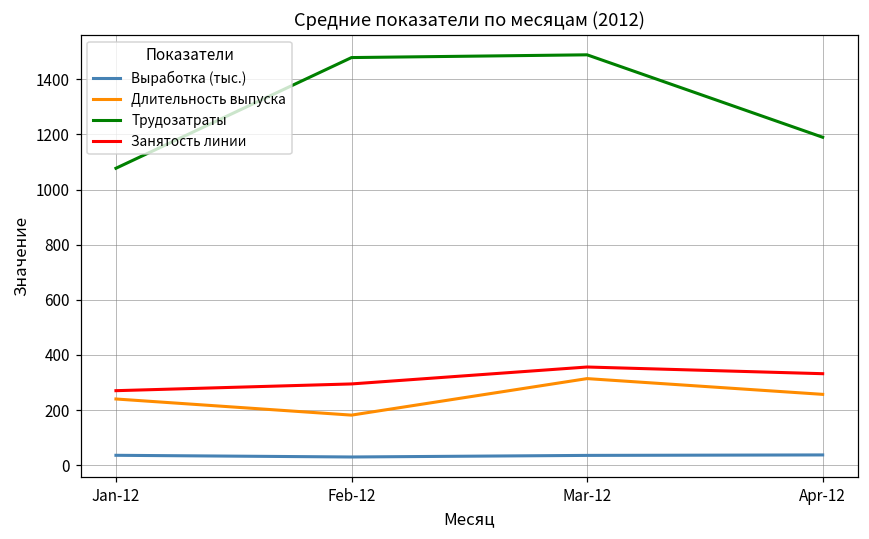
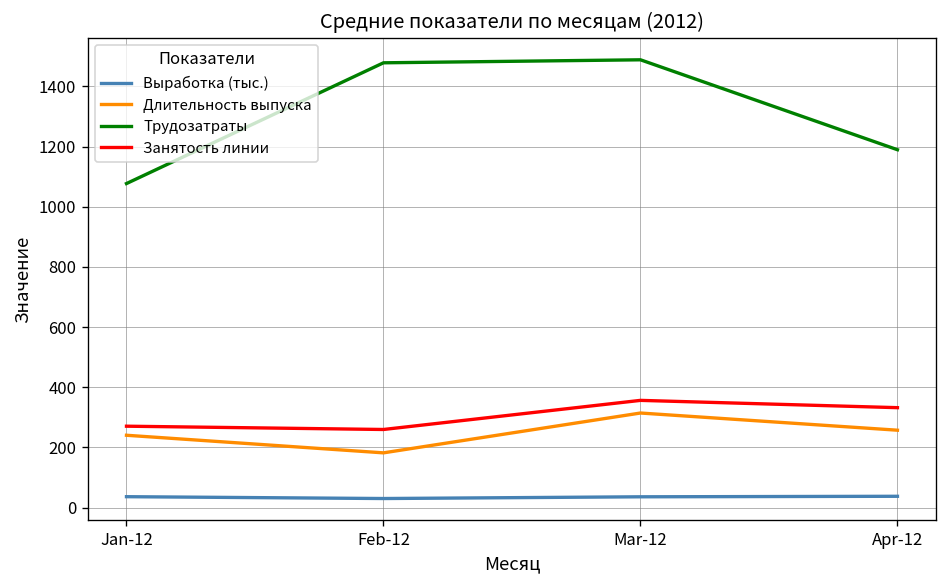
  {
    "Выработка (тыс.)": {
      "Jan-12": 40,
      "Feb-12": 30,
      "Mar-12": 40,
      "Apr-12": 40
    },
    "Длительность выпуска": {
      "Jan-12": 240,
      "Feb-12": 180,
      "Mar-12": 310,
      "Apr-12": 260
    },
    "Трудозатраты": {
      "Jan-12": 1080,
      "Feb-12": 1480,
      "Mar-12": 1490,
      "Apr-12": 1190
    },
    "Занятость линии": {
      "Jan-12": 270,
-     "Feb-12": 290,
+     "Feb-12": 260,
      "Mar-12": 360,
      "Apr-12": 330
    }
  }
